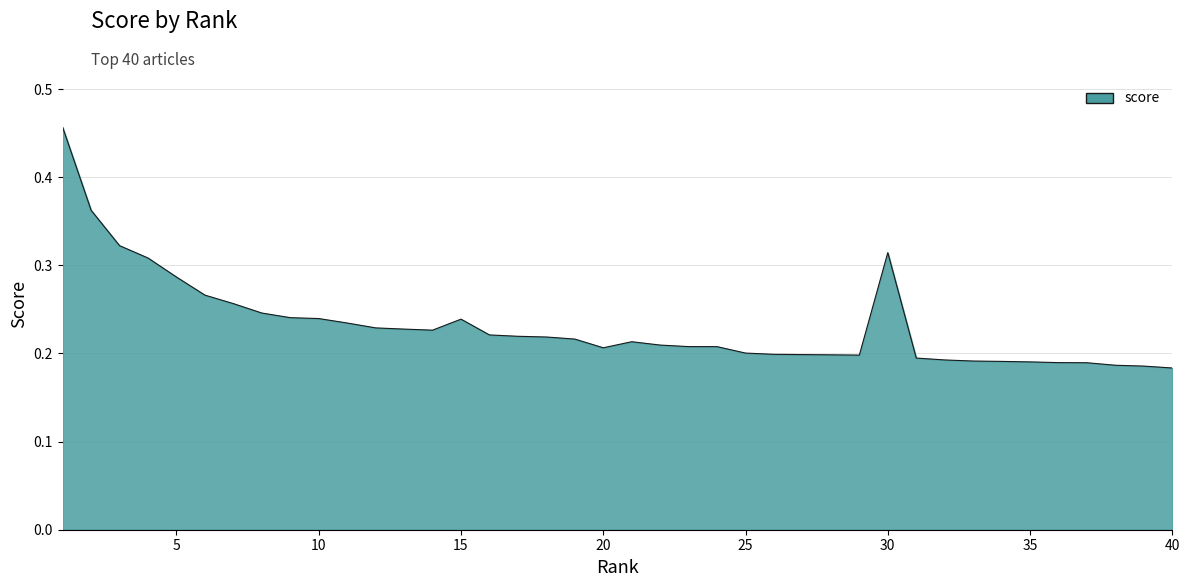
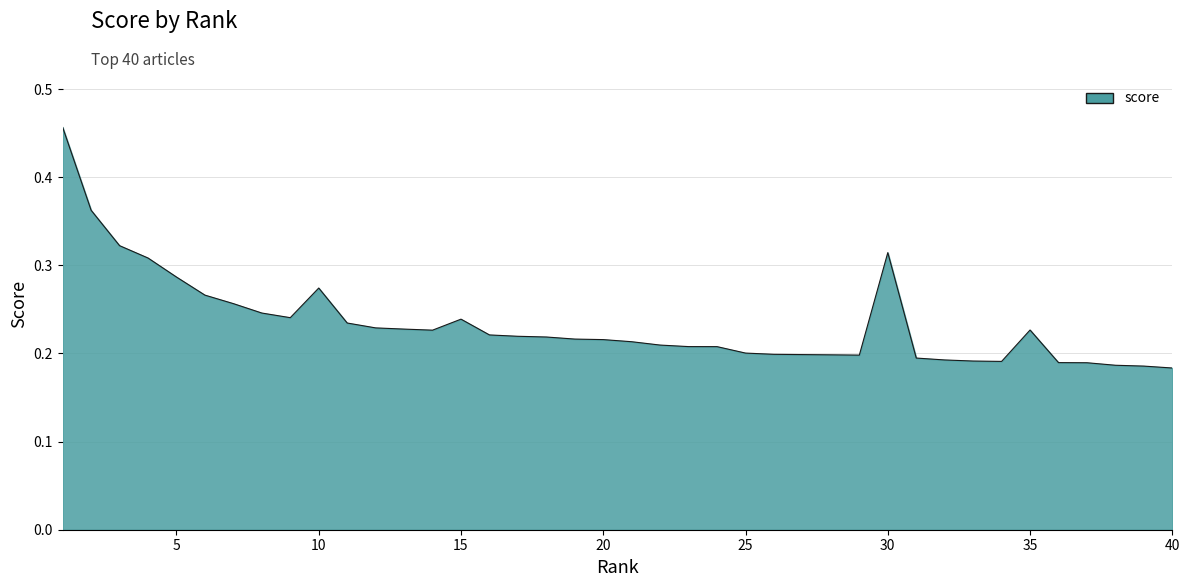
  {
    "5": 0.29,
-   "10": 0.24,
+   "10": 0.27,
    "15": 0.24,
-   "20": 0.21,
+   "20": 0.22,
    "25": 0.20,
    "30": 0.31,
-   "35": 0.19,
+   "35": 0.23,
    "40": 0.18
  }
